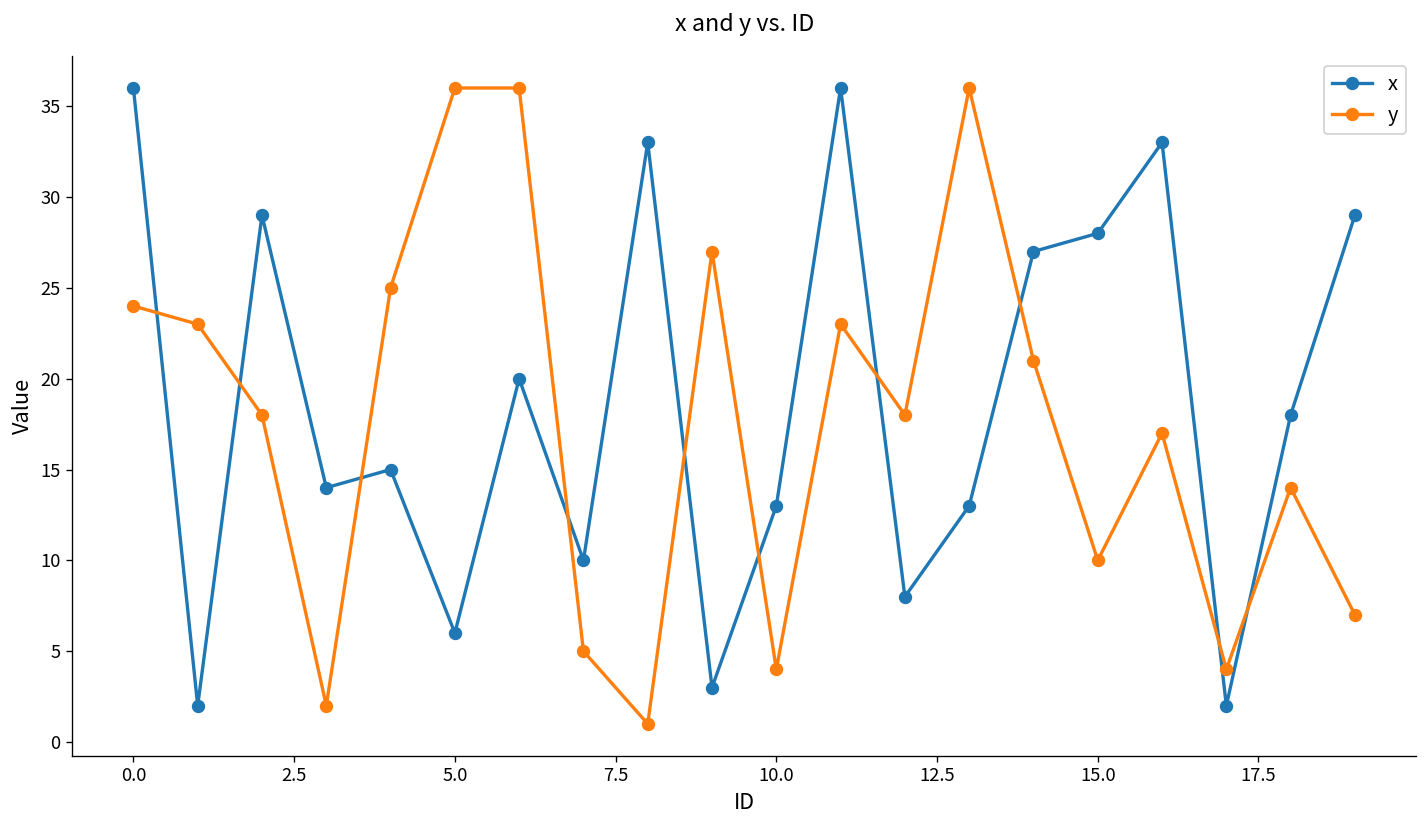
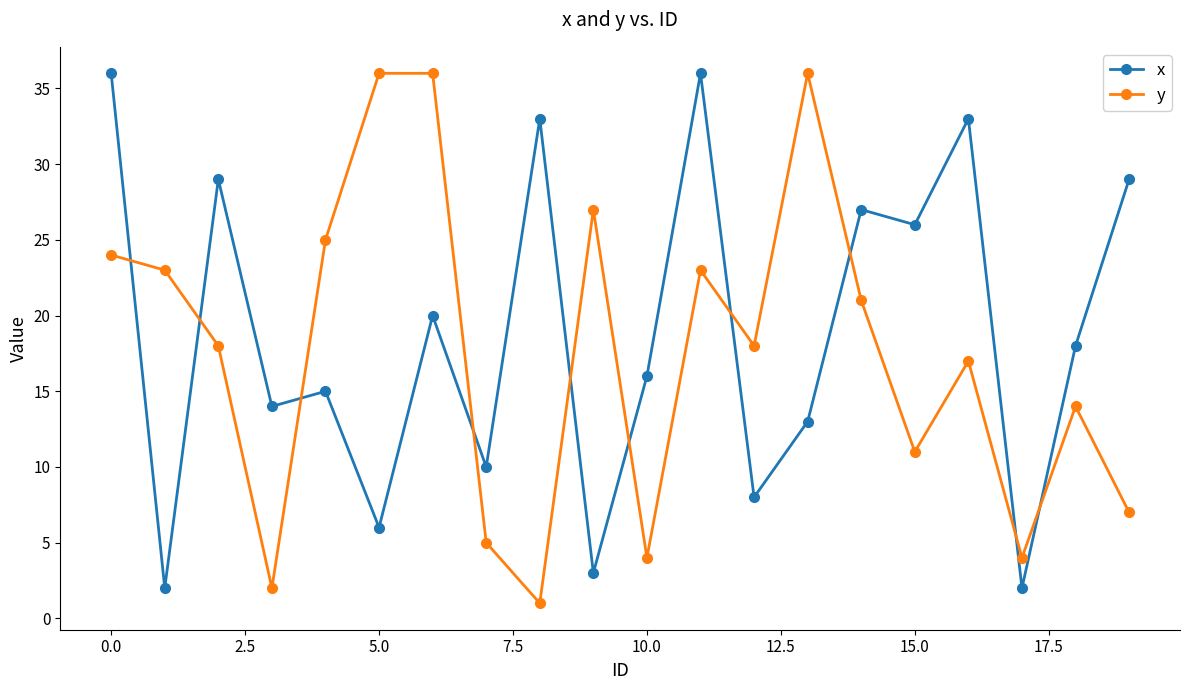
  {
    "x": {
      "0.0": 36,
      "5.0": 6,
-     "10.0": 13,
-     "15.0": 28
+     "10.0": 16,
+     "15.0": 26
    },
    "y": {
      "0.0": 24,
      "5.0": 36,
      "10.0": 4,
-     "15.0": 10
+     "15.0": 11
    }
  }
